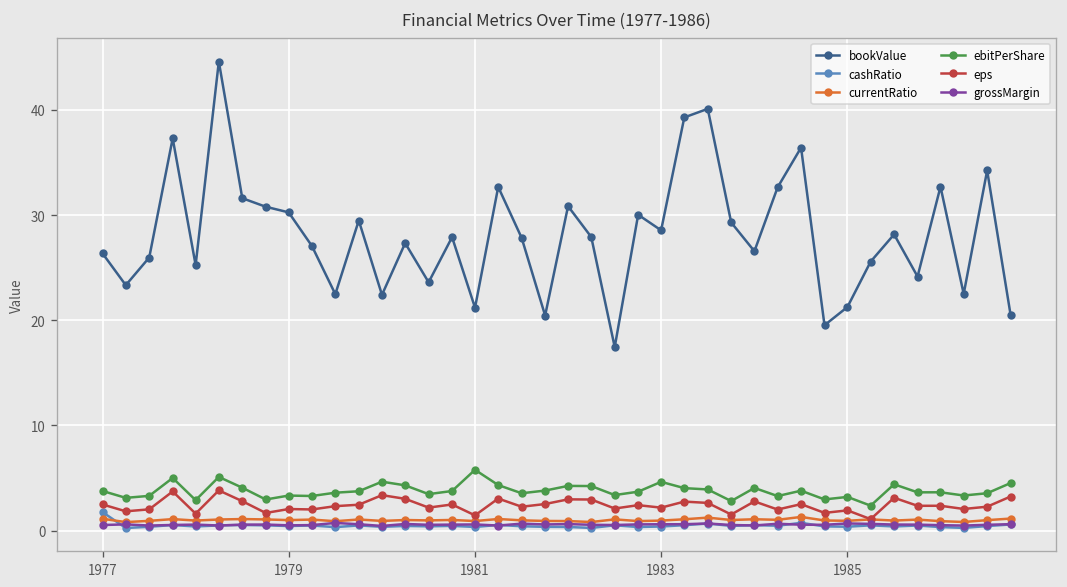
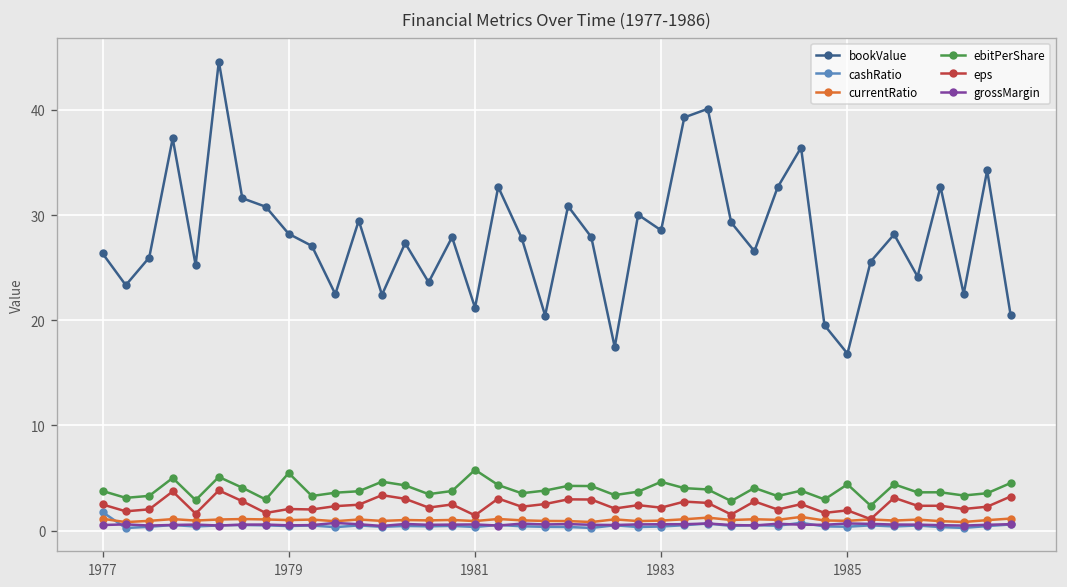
  {
    "bookValue": {
      "1977": 26,
-     "1979": 30,
+     "1979": 28,
      "1981": 21,
      "1983": 29,
-     "1985": 21
+     "1985": 17
    },
    "cashRatio": {
      "1977": 2,
      "1985": 0
    },
    "ebitPerShare": {
      "1977": 4,
-     "1979": 3,
+     "1979": 5,
      "1981": 6,
      "1983": 5,
-     "1985": 3
+     "1985": 4
    },
    "grossMargin": {
      "1977": 1
    }
  }
